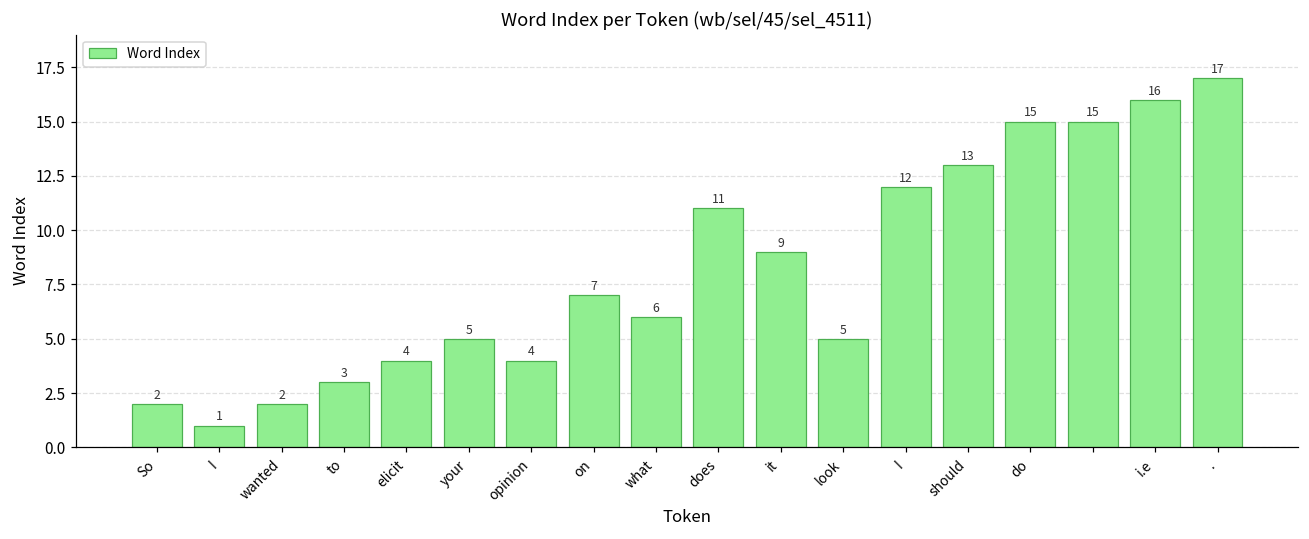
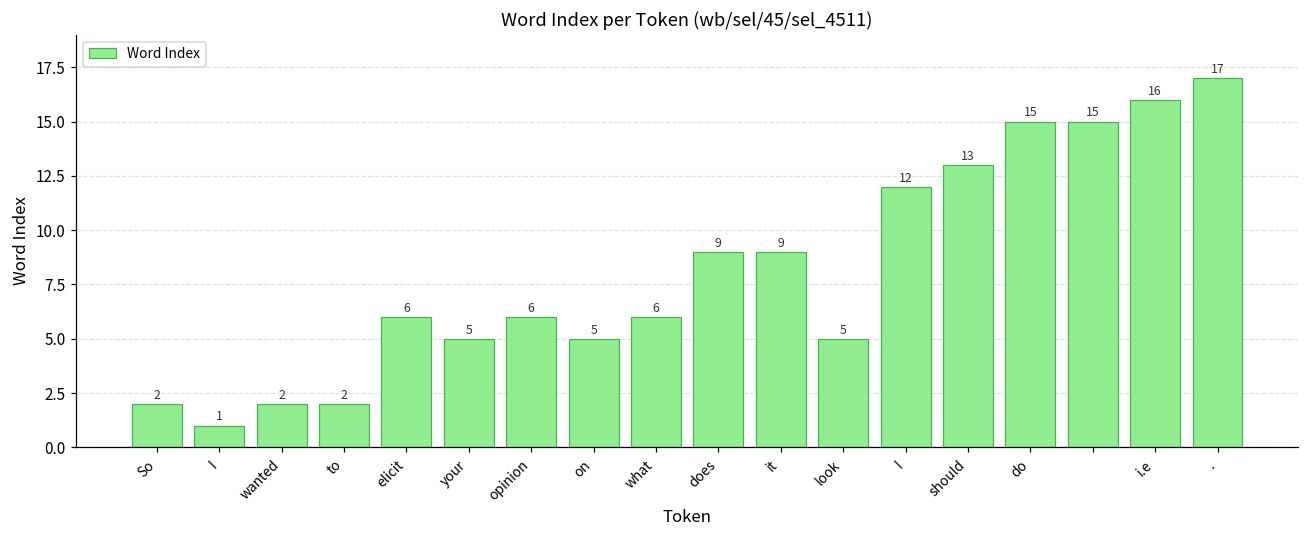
  {
    "So": 2,
    "wanted": 2,
-   "to": 3,
-   "elicit": 4,
+   "to": 2,
+   "elicit": 6,
    "your": 5,
-   "opinion": 4,
-   "on": 7,
+   "opinion": 6,
+   "on": 5,
    "what": 6,
-   "does": 11,
+   "does": 9,
    "it": 9,
    "look": 5,
    "should": 13,
    "do": 15,
    "i.e": 16,
    ".": 17
  }
